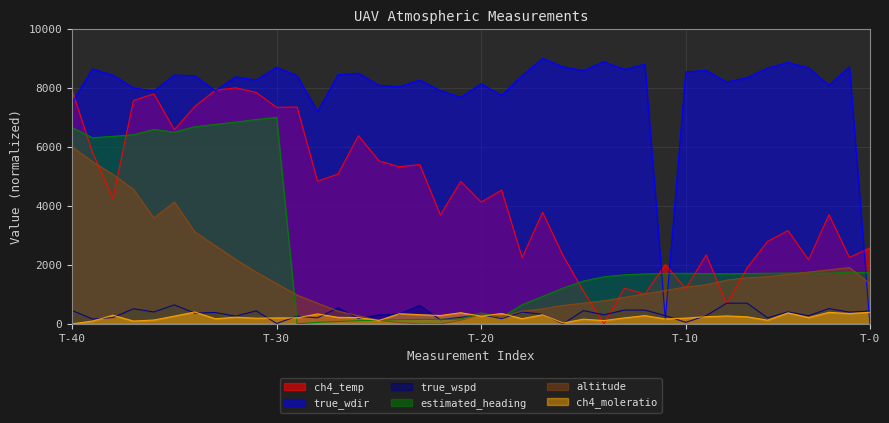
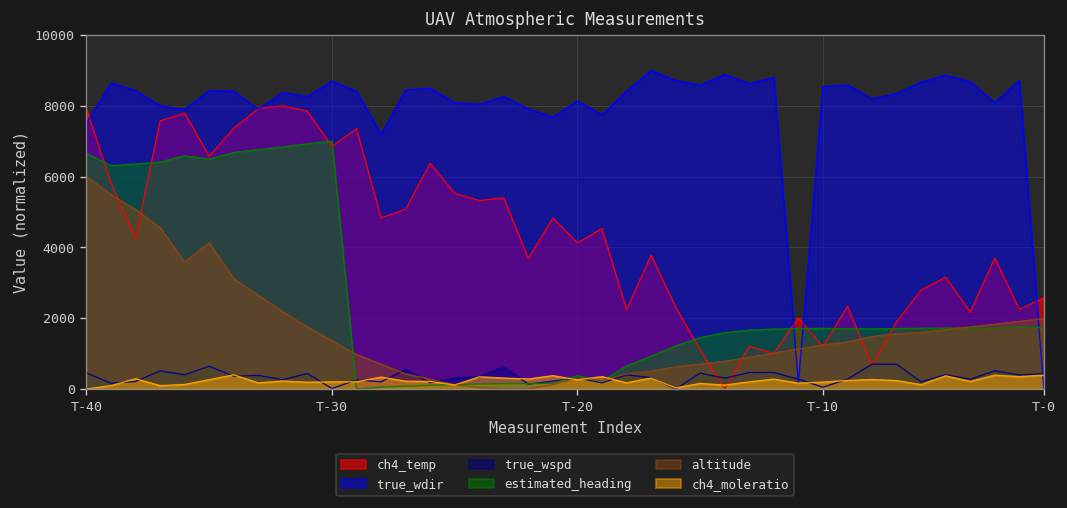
  {
    "ch4_temp": {
      "T-40": 7900,
-     "T-30": 7300,
+     "T-30": 6900,
      "T-20": 4100,
      "T-0": 2600
    },
    "true_wdir": {
      "T-40": 7500,
      "T-30": 8700,
      "T-20": 8100,
      "T-10": 8500,
      "T-0": 0
    },
    "true_wspd": {
      "T-40": 500,
      "T-30": 0,
      "T-10": 0
    },
    "estimated_heading": {
      "T-40": 6700,
      "T-30": 7000,
      "T-10": 1700,
      "T-0": 1700
    },
    "altitude": {
      "T-40": 6000,
      "T-30": 1400,
-     "T-0": 1400
+     "T-0": 2000
    },
    "ch4_moleratio": {
      "T-40": 0,
      "T-30": 200,
      "T-10": 200
    }
  }
